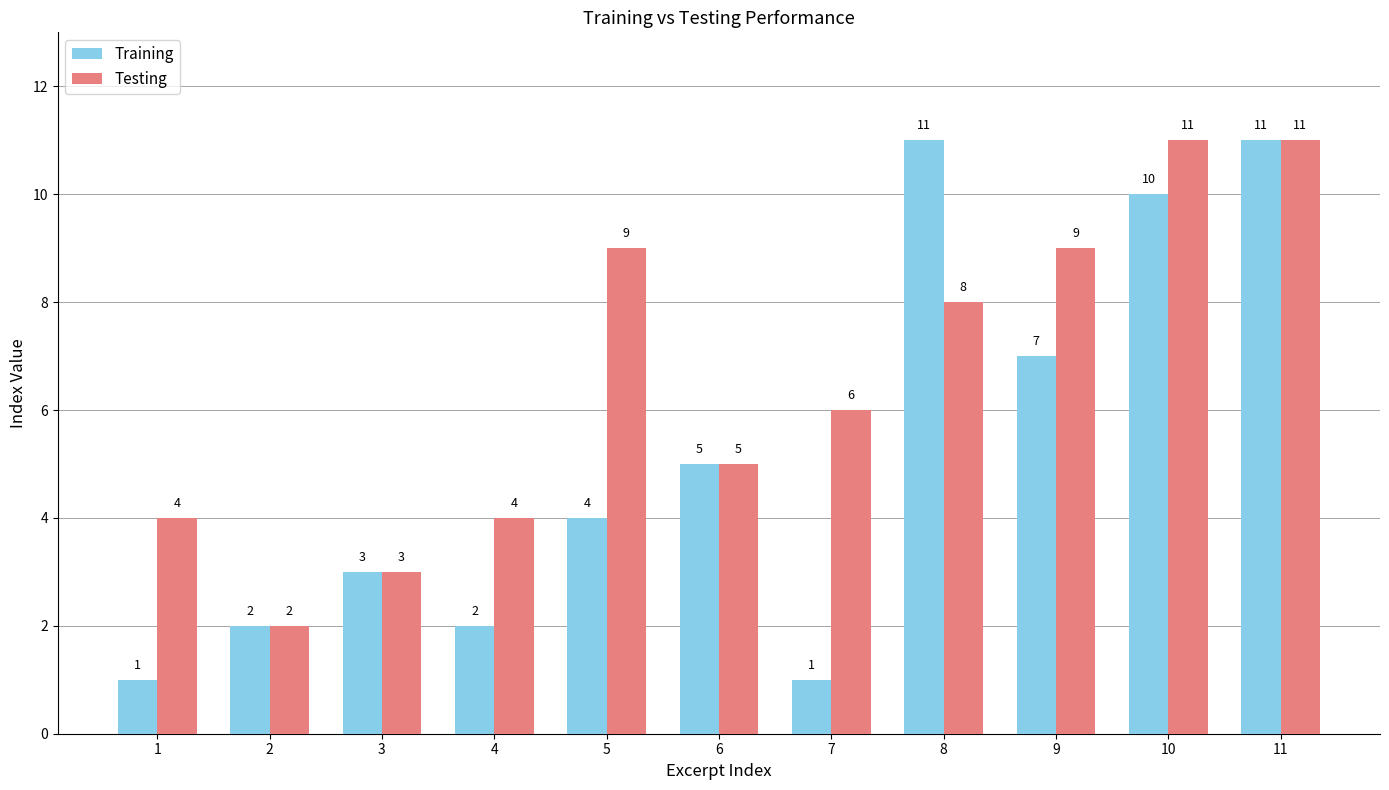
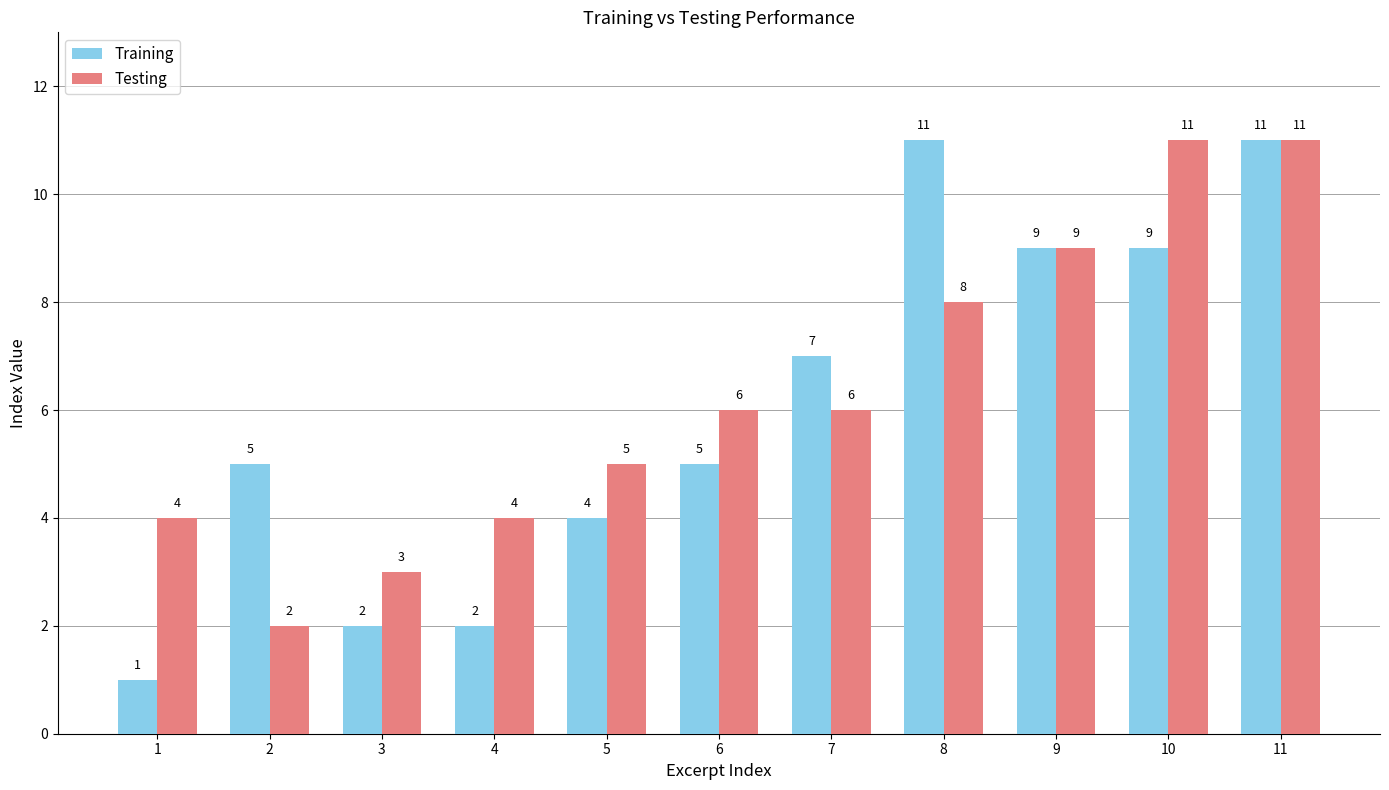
  {
    "Training": {
      "1": 1,
-     "2": 2,
-     "3": 3,
+     "2": 5,
+     "3": 2,
      "4": 2,
      "5": 4,
      "6": 5,
-     "7": 1,
+     "7": 7,
      "8": 11,
-     "9": 7,
-     "10": 10,
+     "9": 9,
+     "10": 9,
      "11": 11
    },
    "Testing": {
      "1": 4,
      "2": 2,
      "3": 3,
      "4": 4,
-     "5": 9,
-     "6": 5,
+     "5": 5,
+     "6": 6,
      "7": 6,
      "8": 8,
      "9": 9,
      "10": 11,
      "11": 11
    }
  }
